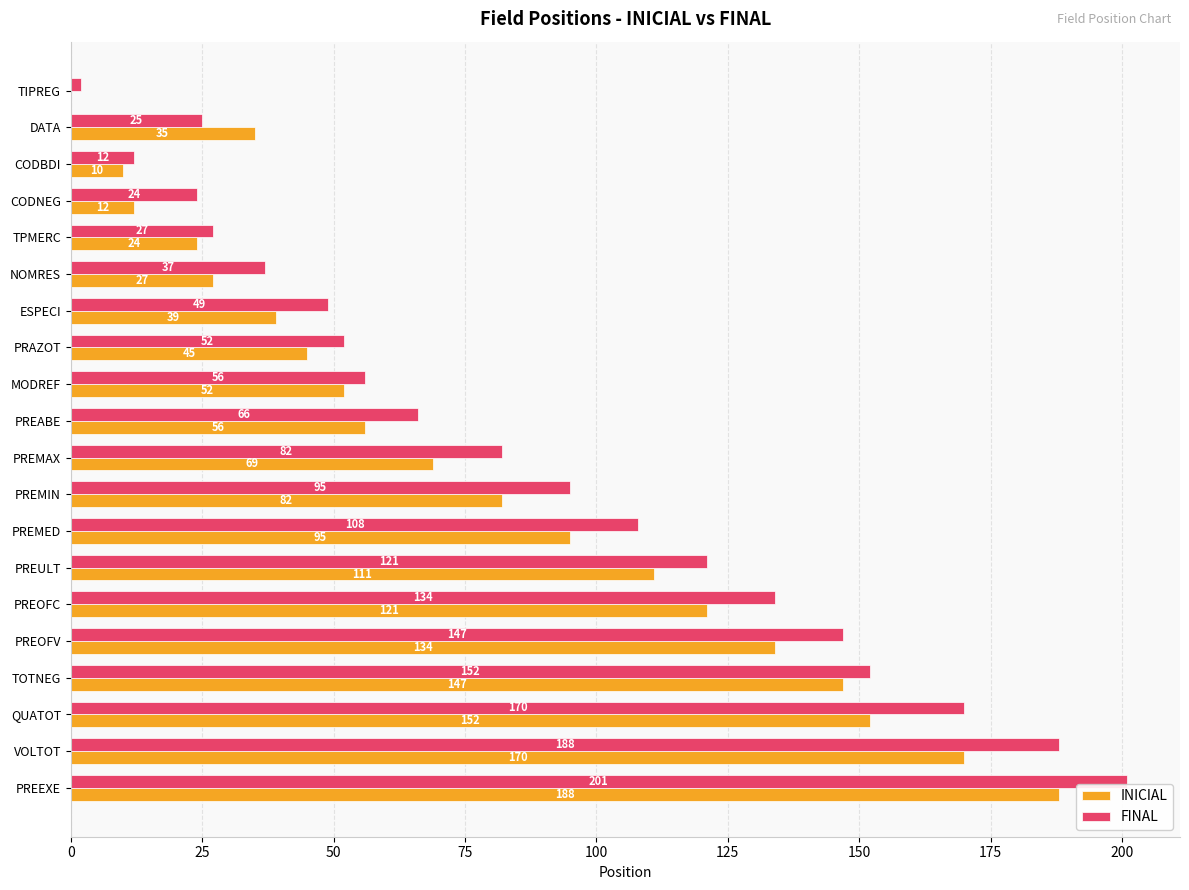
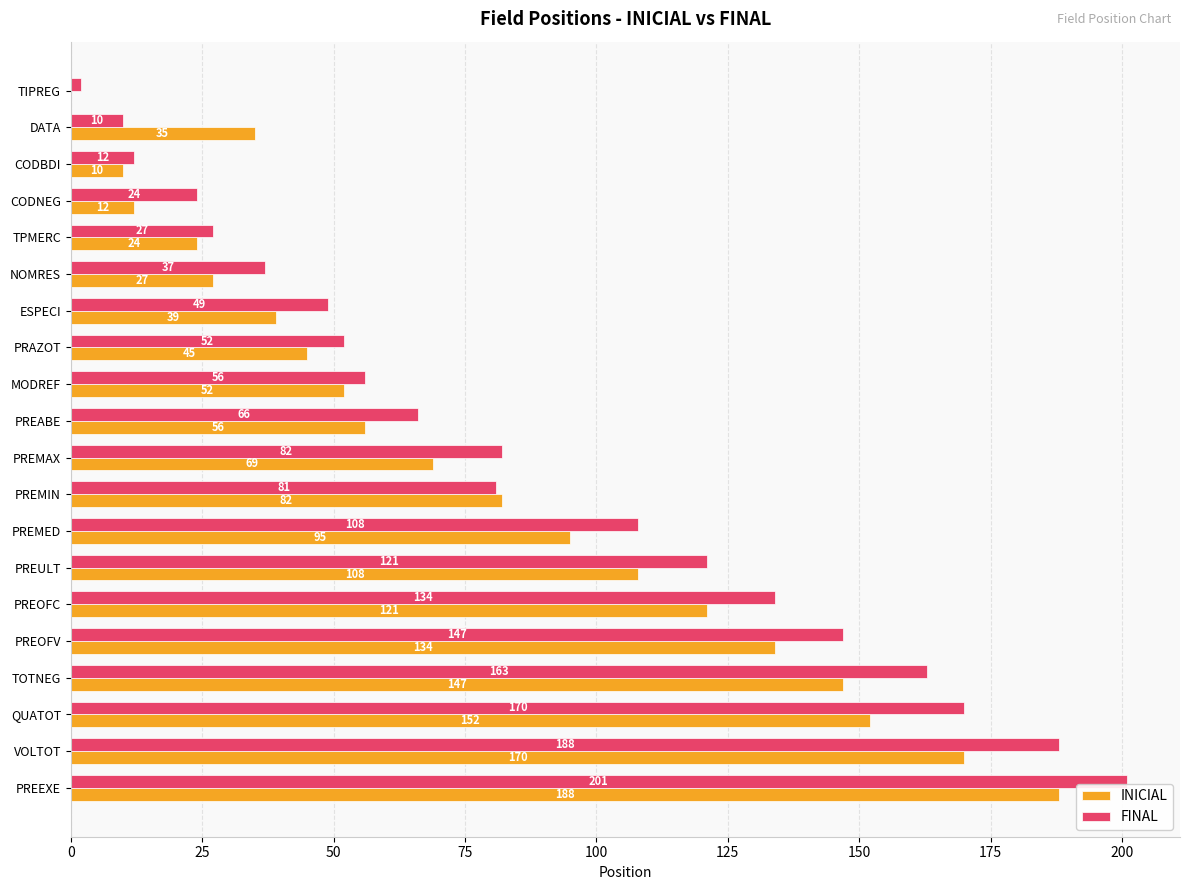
  {
    "INICIAL": {
      "DATA": 35,
      "CODBDI": 10,
      "CODNEG": 12,
      "TPMERC": 24,
      "NOMRES": 27,
      "ESPECI": 39,
      "PRAZOT": 45,
      "MODREF": 52,
      "PREABE": 56,
      "PREMAX": 69,
      "PREMIN": 82,
      "PREMED": 95,
-     "PREULT": 111,
+     "PREULT": 108,
      "PREOFC": 121,
      "PREOFV": 134,
      "TOTNEG": 147,
      "QUATOT": 152,
      "VOLTOT": 170,
      "PREEXE": 188
    },
    "FINAL": {
-     "DATA": 25,
+     "DATA": 10,
      "CODBDI": 12,
      "CODNEG": 24,
      "TPMERC": 27,
      "NOMRES": 37,
      "ESPECI": 49,
      "PRAZOT": 52,
      "MODREF": 56,
      "PREABE": 66,
      "PREMAX": 82,
-     "PREMIN": 95,
+     "PREMIN": 81,
      "PREMED": 108,
      "PREULT": 121,
      "PREOFC": 134,
      "PREOFV": 147,
-     "TOTNEG": 152,
+     "TOTNEG": 163,
      "QUATOT": 170,
      "VOLTOT": 188,
      "PREEXE": 201
    }
  }
